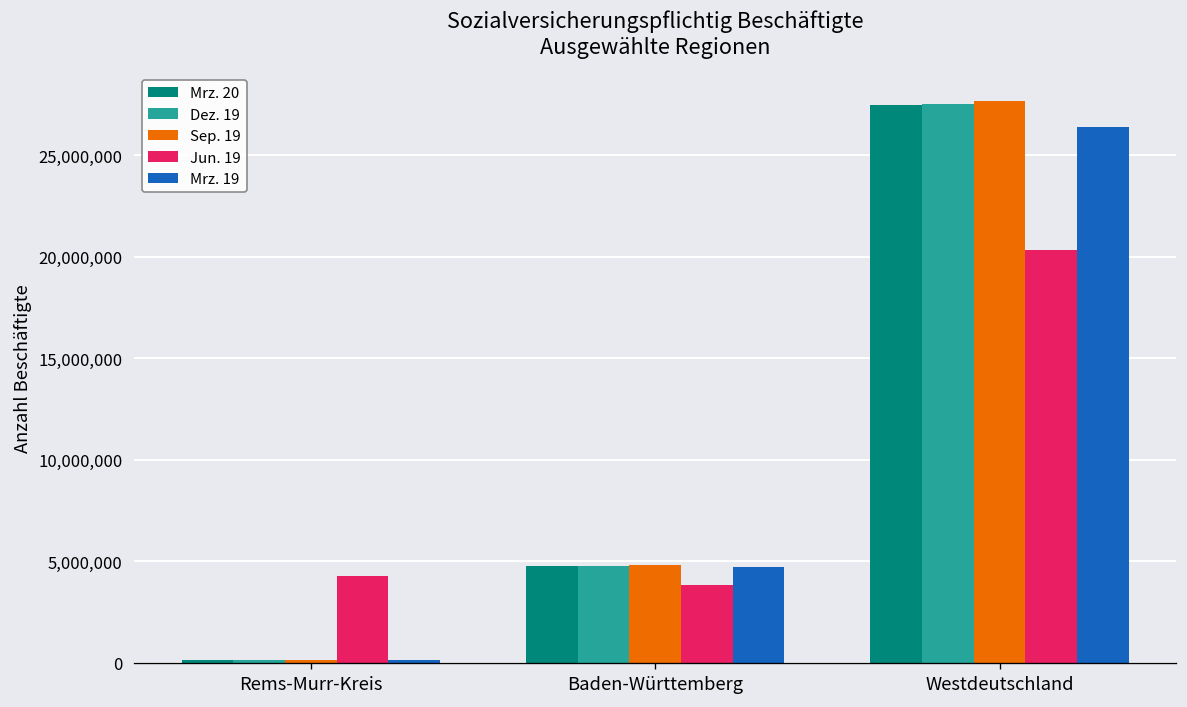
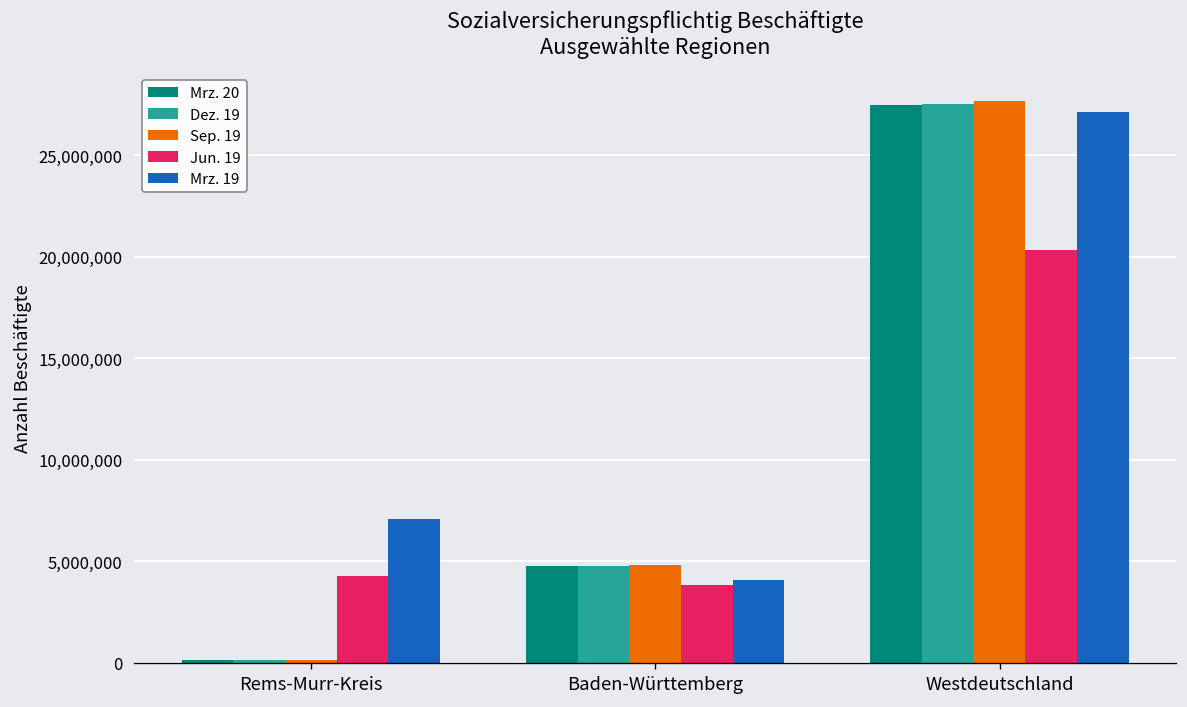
  {
    "Sep. 19": {
      "Rems-Murr-Kreis": "200,000",
      "Baden-Württemberg": "4,800,000",
      "Westdeutschland": "27,700,000"
    },
    "Jun. 19": {
      "Rems-Murr-Kreis": "4,300,000",
      "Baden-Württemberg": "3,800,000",
      "Westdeutschland": "20,300,000"
    },
    "Mrz. 19": {
-     "Rems-Murr-Kreis": "200,000",
-     "Baden-Württemberg": "4,700,000",
-     "Westdeutschland": "26,400,000"
+     "Rems-Murr-Kreis": "7,100,000",
+     "Baden-Württemberg": "4,100,000",
+     "Westdeutschland": "27,100,000"
    }
  }
